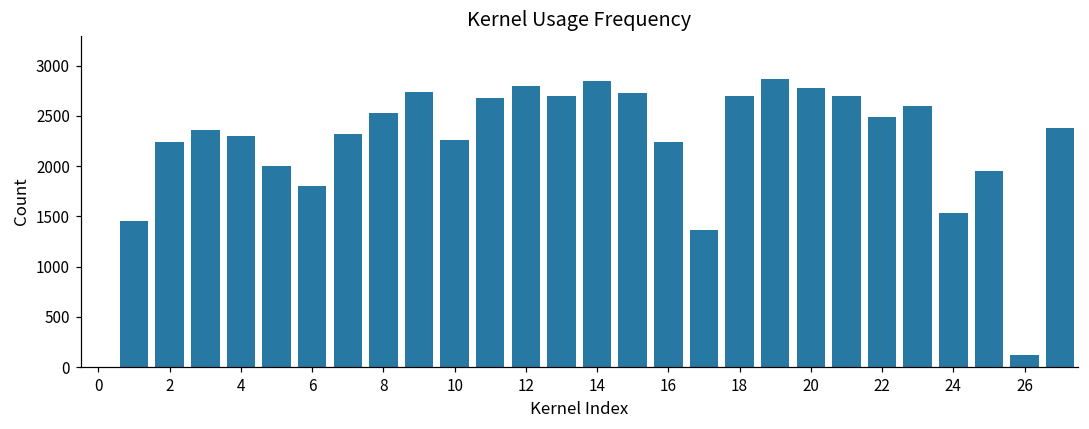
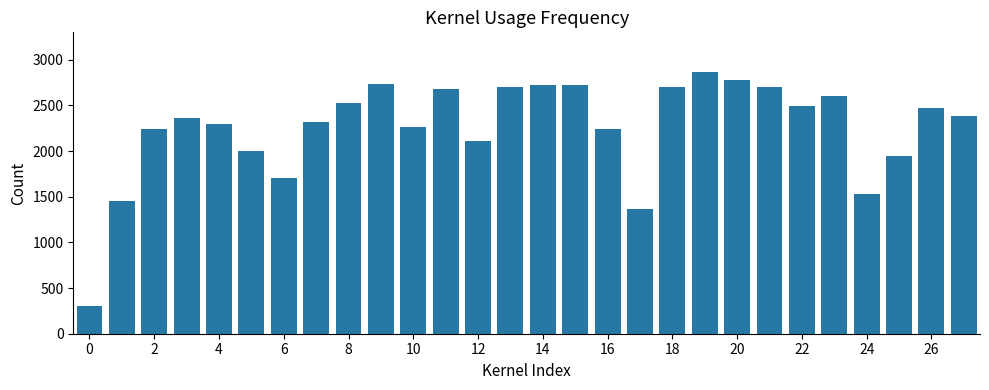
  {
-   "0": 0,
+   "0": 300,
    "2": 2200,
    "4": 2300,
-   "6": 1800,
+   "6": 1700,
    "8": 2500,
    "10": 2300,
-   "12": 2800,
-   "14": 2900,
+   "12": 2100,
+   "14": 2700,
    "16": 2200,
    "18": 2700,
    "20": 2800,
    "22": 2500,
    "24": 1500,
-   "26": 100
+   "26": 2500
  }
